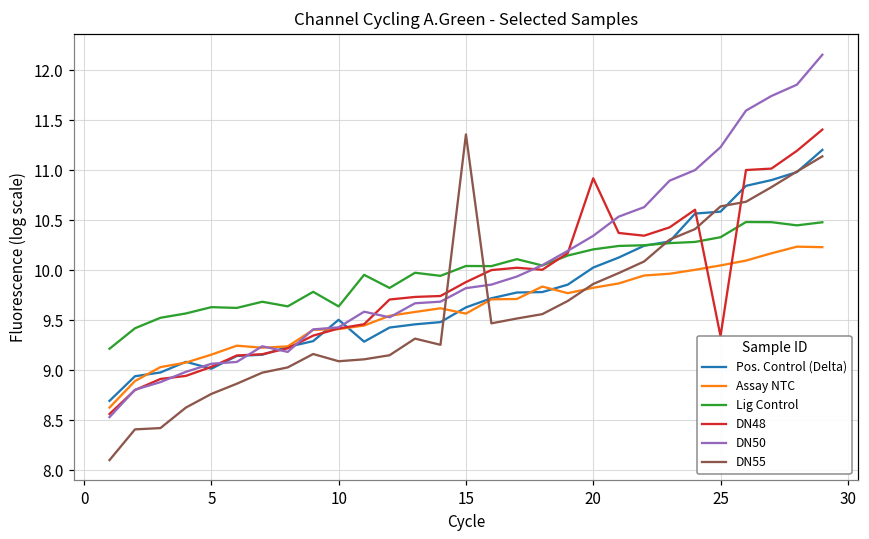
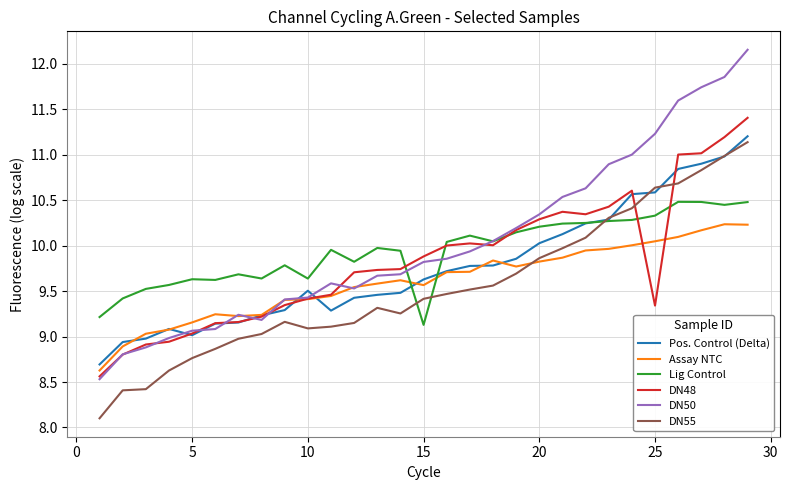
  {
    "Pos. Control (Delta)": {
      "10": 9.5,
      "15": 9.6,
      "20": 10.0,
      "25": 10.6
    },
    "Assay NTC": {
      "5": 9.2,
      "15": 9.6,
      "20": 9.8,
      "25": 10.0
    },
    "Lig Control": {
      "5": 9.6,
      "10": 9.6,
-     "15": 10.0,
+     "15": 9.1,
      "20": 10.2,
      "25": 10.3
    },
    "DN48": {
      "15": 9.9,
-     "20": 10.9,
+     "20": 10.3,
      "25": 9.3
    },
    "DN50": {
      "5": 9.1,
      "15": 9.8,
      "20": 10.3,
      "25": 11.2
    },
    "DN55": {
      "5": 8.8,
      "10": 9.1,
-     "15": 11.4,
+     "15": 9.4,
      "20": 9.9,
      "25": 10.6
    }
  }
